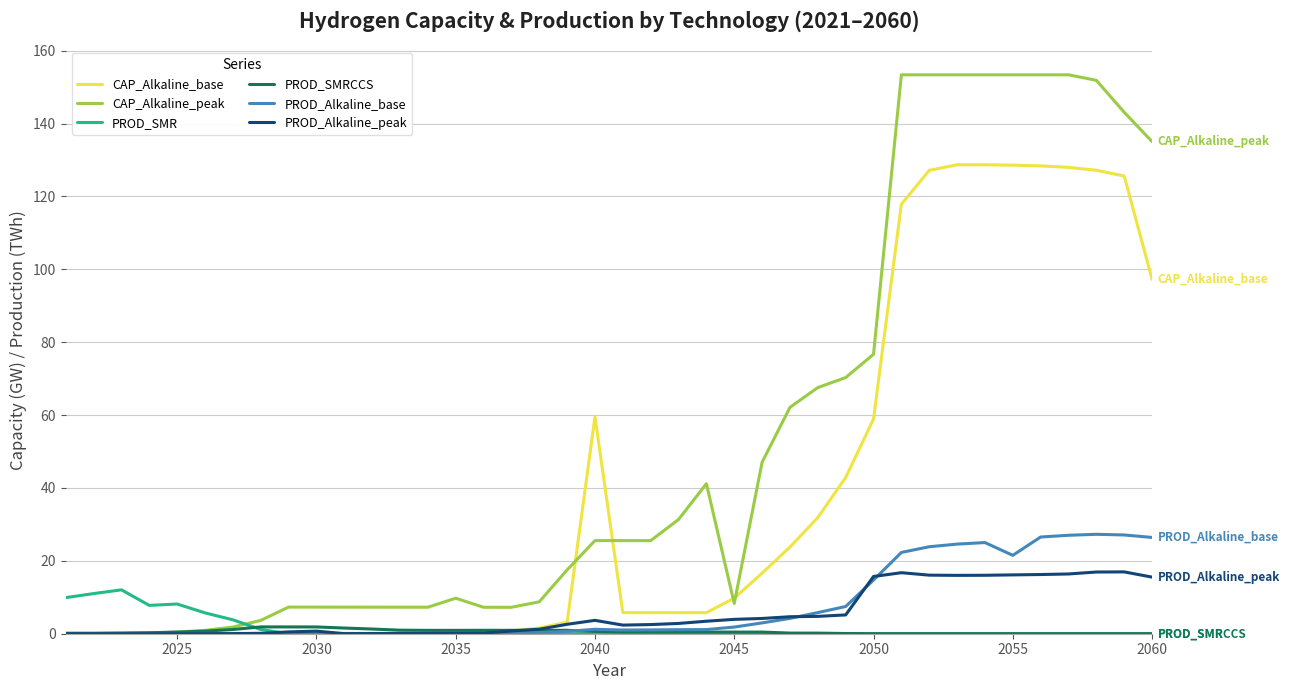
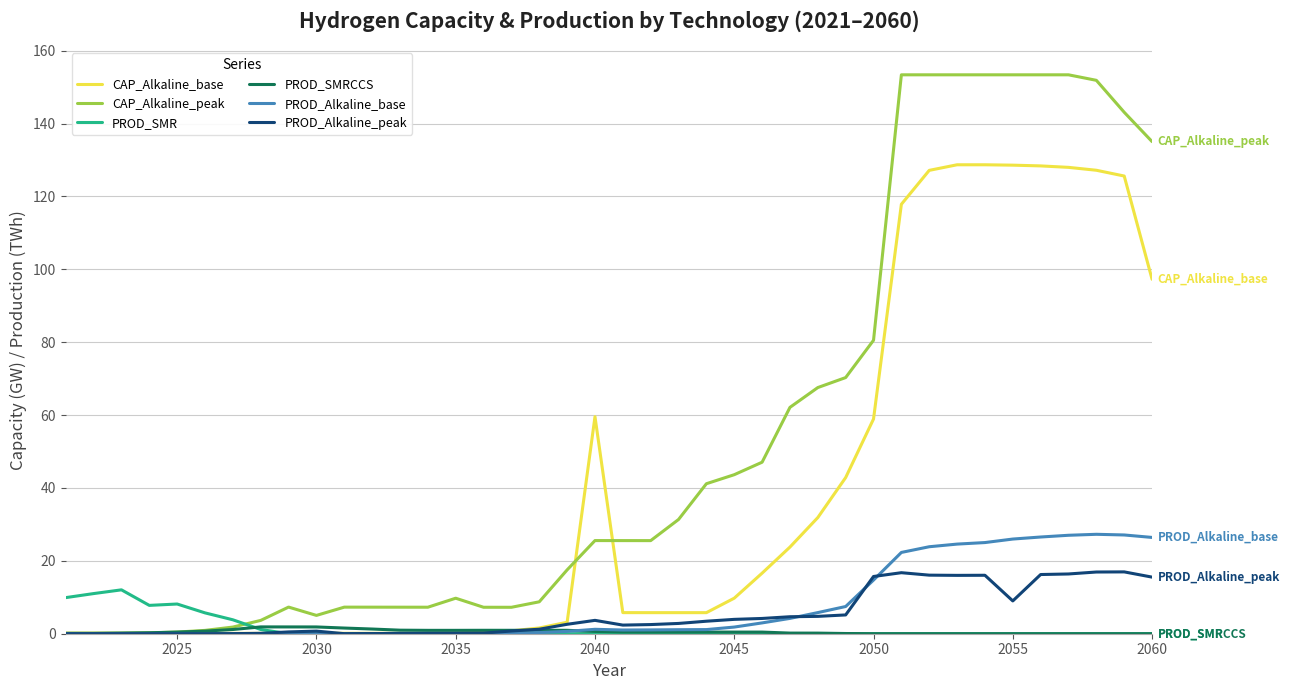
  {
    "CAP_Alkaline_base": {
      "2040": 60,
      "2045": 10,
      "2050": 59,
      "2055": 129,
      "2060": 97
    },
    "CAP_Alkaline_peak": {
-     "2030": 7,
+     "2030": 5,
      "2035": 10,
      "2040": 26,
-     "2045": 8,
-     "2050": 77,
+     "2045": 44,
+     "2050": 81,
      "2055": 153,
      "2060": 135
    },
    "PROD_SMR": {
      "2025": 8
    },
    "PROD_SMRCCS": {
      "2030": 2,
      "2035": 1
    },
    "PROD_Alkaline_base": {
      "2045": 2,
      "2050": 15,
-     "2055": 22,
+     "2055": 26,
      "2060": 26
    },
    "PROD_Alkaline_peak": {
      "2040": 4,
      "2045": 4,
      "2050": 16,
-     "2055": 16,
+     "2055": 9,
      "2060": 16
    }
  }
